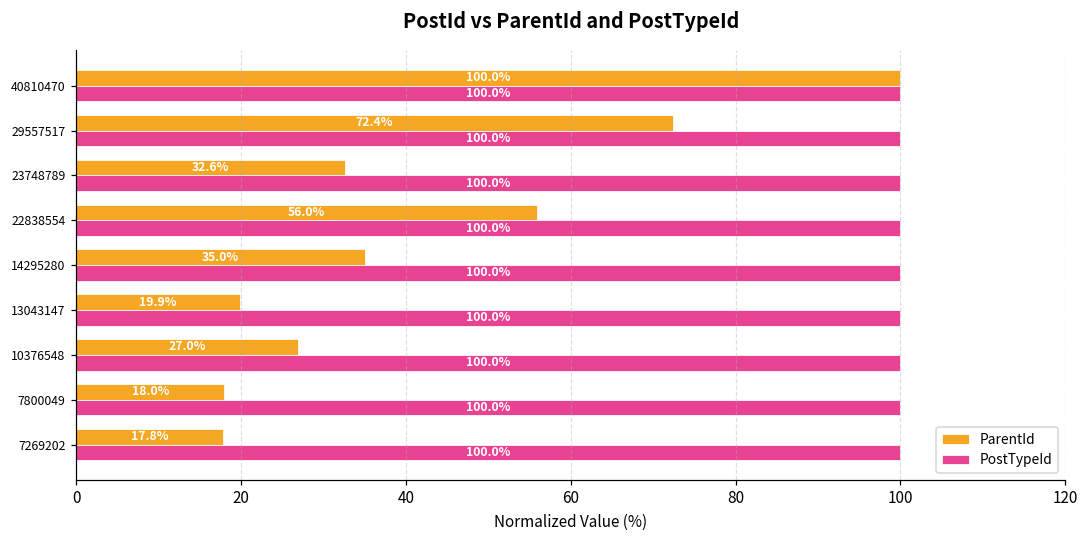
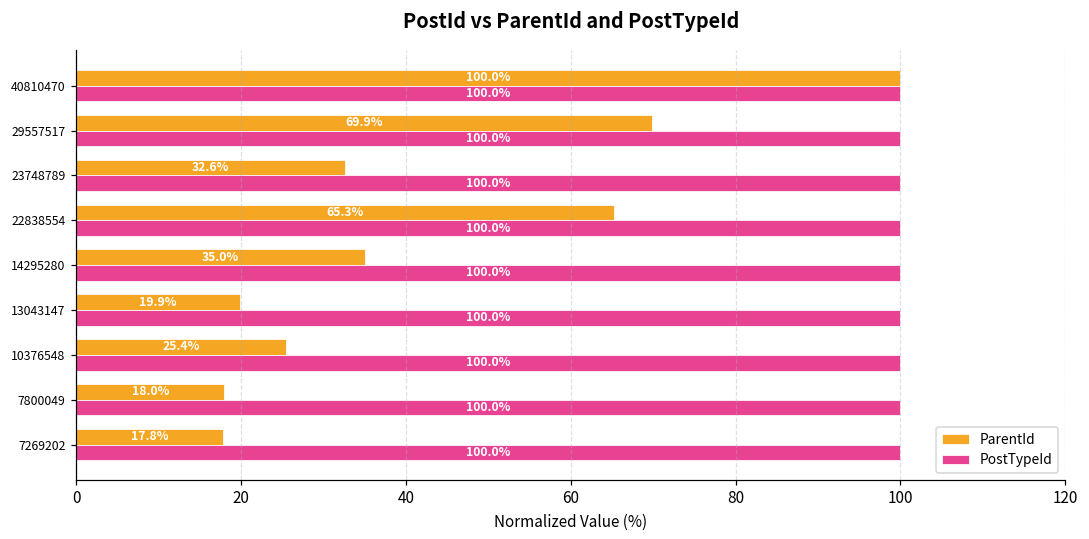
  {
    "ParentId": {
      "40810470": "100.0%",
-     "29557517": "72.4%",
+     "29557517": "69.9%",
      "23748789": "32.6%",
-     "22838554": "56.0%",
+     "22838554": "65.3%",
      "14295280": "35.0%",
      "13043147": "19.9%",
-     "10376548": "27.0%",
+     "10376548": "25.4%",
      "7800049": "18.0%",
      "7269202": "17.8%"
    },
    "PostTypeId": {
      "40810470": "100.0%",
      "29557517": "100.0%",
      "23748789": "100.0%",
      "22838554": "100.0%",
      "14295280": "100.0%",
      "13043147": "100.0%",
      "10376548": "100.0%",
      "7800049": "100.0%",
      "7269202": "100.0%"
    }
  }
